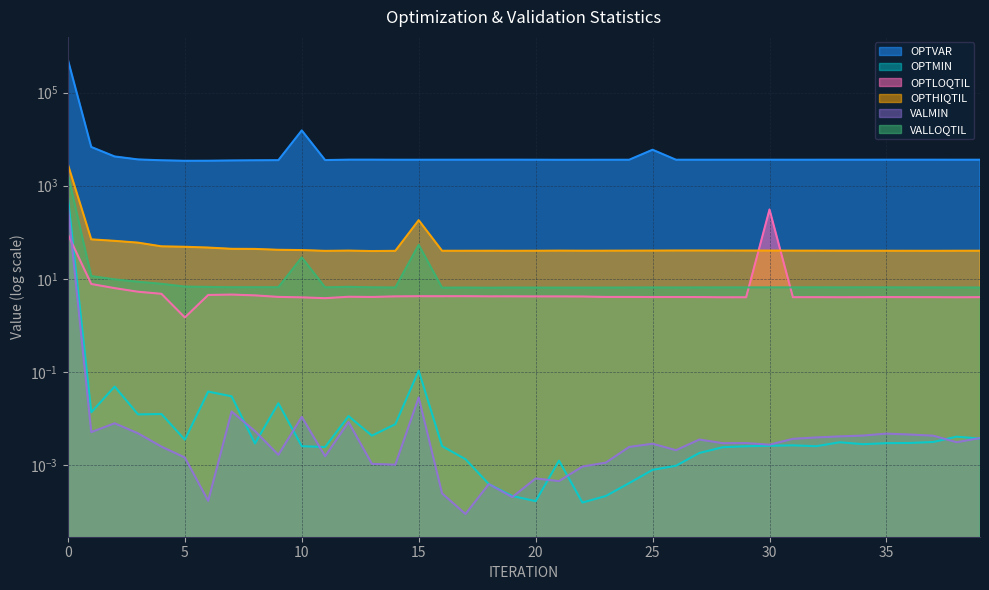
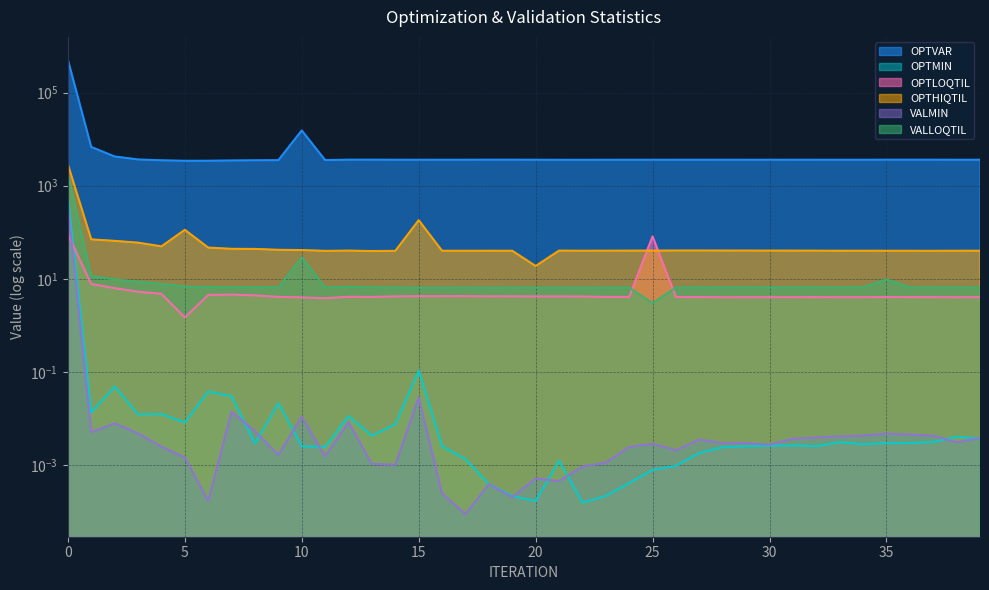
  {
    "OPTVAR": {
      "0": 500000,
      "5": 3000,
      "10": 15000,
      "15": 4000,
      "20": 4000,
-     "25": 6000,
+     "25": 4000,
      "30": 4000,
      "35": 4000
    },
    "OPTMIN": {
      "0": 600,
-     "5": 0.004,
+     "5": 0.008,
      "10": 0.003,
      "15": 0.11,
      "20": 0.00017,
      "25": 0.0008,
      "35": 0.003
    },
    "OPTLOQTIL": {
      "0": 90,
      "5": 1.5,
      "10": 4,
      "15": 4,
      "20": 4,
-     "25": 4,
-     "30": 300,
+     "25": 80,
+     "30": 4,
      "35": 4
    },
    "OPTHIQTIL": {
      "0": 3000,
-     "5": 50,
+     "5": 110,
      "10": 40,
      "15": 180,
-     "20": 40,
+     "20": 19,
      "25": 40,
      "30": 40,
      "35": 40
    },
    "VALMIN": {
      "0": 400,
      "5": 0.0015,
      "10": 0.011,
      "15": 0.03,
      "20": 0.0005,
      "25": 0.003,
      "35": 0.005
    },
    "VALLOQTIL": {
      "0": 1800,
      "5": 7,
      "10": 30,
-     "15": 50,
+     "15": 6,
      "20": 7,
-     "25": 7,
+     "25": 3,
      "30": 7,
-     "35": 7
+     "35": 10
    }
  }
